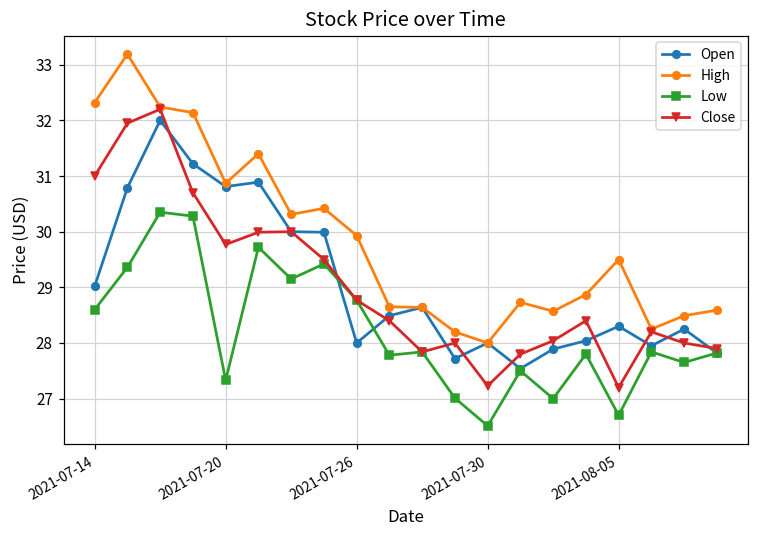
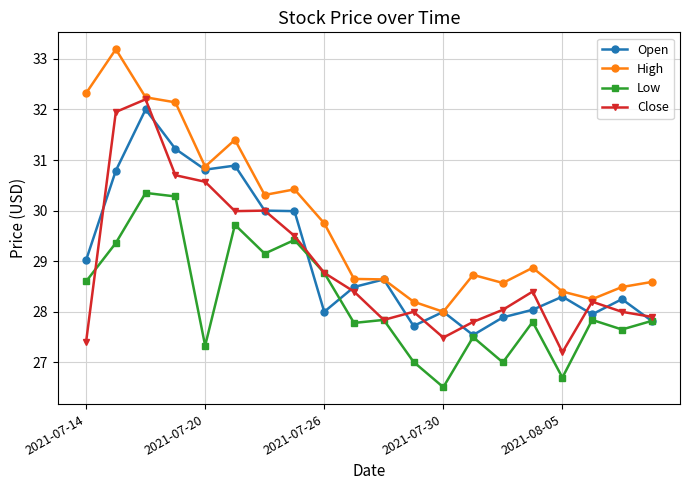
  {
    "Open": {
      "2021-07-14": 29.0,
      "2021-07-20": 30.8,
      "2021-07-26": 28.0,
      "2021-08-05": 28.3
    },
    "High": {
      "2021-07-14": 32.3,
      "2021-07-20": 30.9,
-     "2021-07-26": 29.9,
-     "2021-08-05": 29.5
+     "2021-07-26": 29.8,
+     "2021-08-05": 28.4
    },
    "Low": {
      "2021-07-14": 28.6,
      "2021-07-20": 27.3,
      "2021-07-30": 26.5,
      "2021-08-05": 26.7
    },
    "Close": {
-     "2021-07-14": 31.0,
-     "2021-07-20": 29.8,
-     "2021-07-30": 27.2,
+     "2021-07-14": 27.4,
+     "2021-07-20": 30.6,
+     "2021-07-30": 27.5,
      "2021-08-05": 27.2
    }
  }
